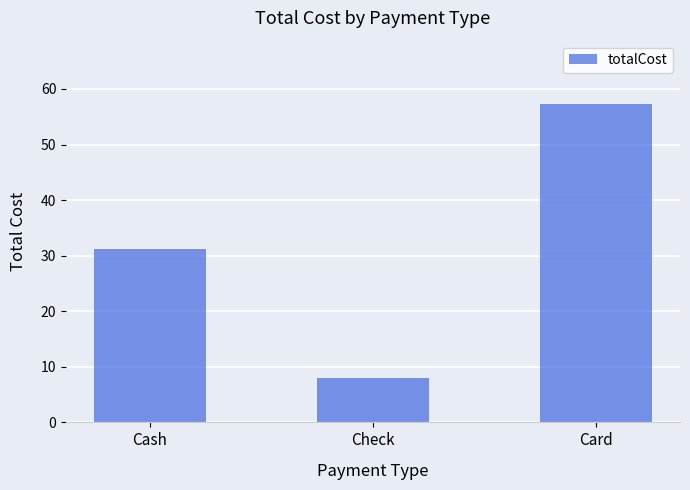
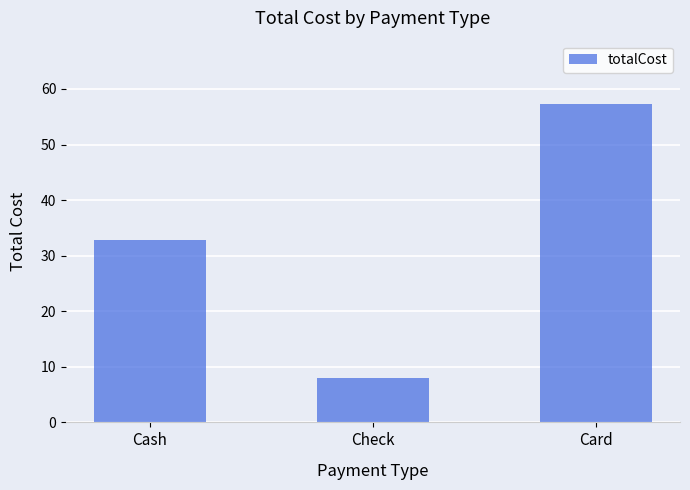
  {
-   "Cash": 31,
+   "Cash": 33,
    "Check": 8,
    "Card": 57
  }
